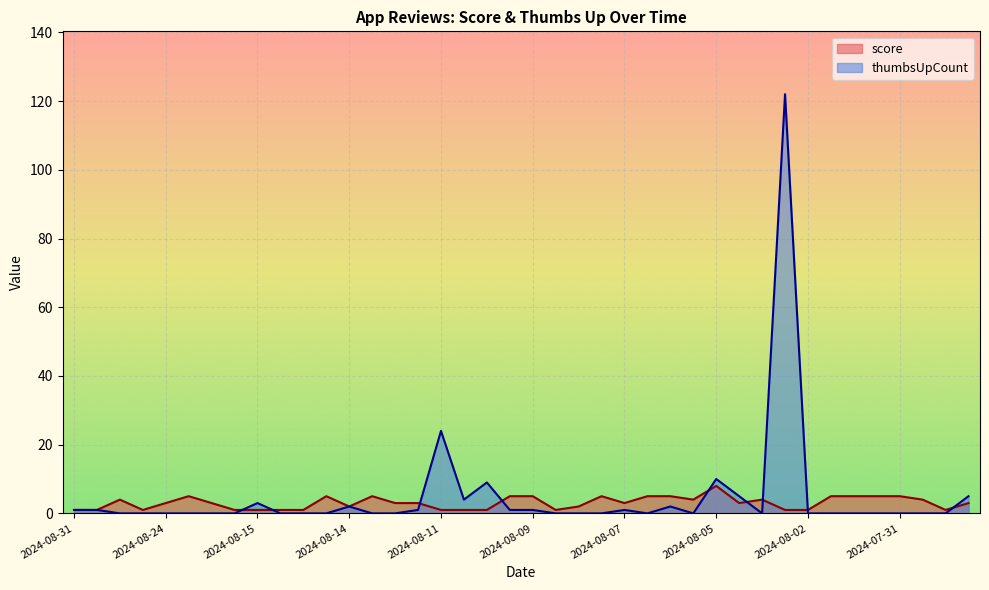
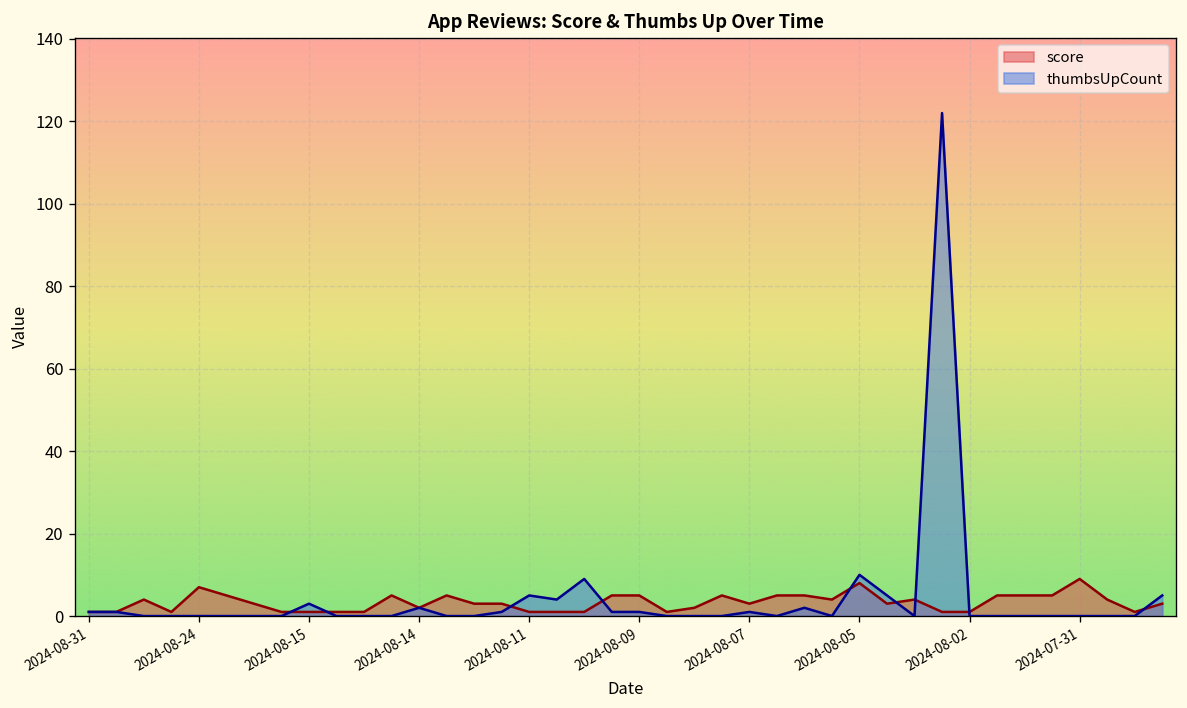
  {
    "score": {
-     "2024-08-24": 3,
+     "2024-08-24": 7,
      "2024-08-11": 1,
      "2024-08-05": 8,
-     "2024-07-31": 5
+     "2024-07-31": 9
    },
    "thumbsUpCount": {
      "2024-08-24": 0,
-     "2024-08-11": 24,
+     "2024-08-11": 5,
      "2024-08-05": 10,
      "2024-07-31": 0
    }
  }
